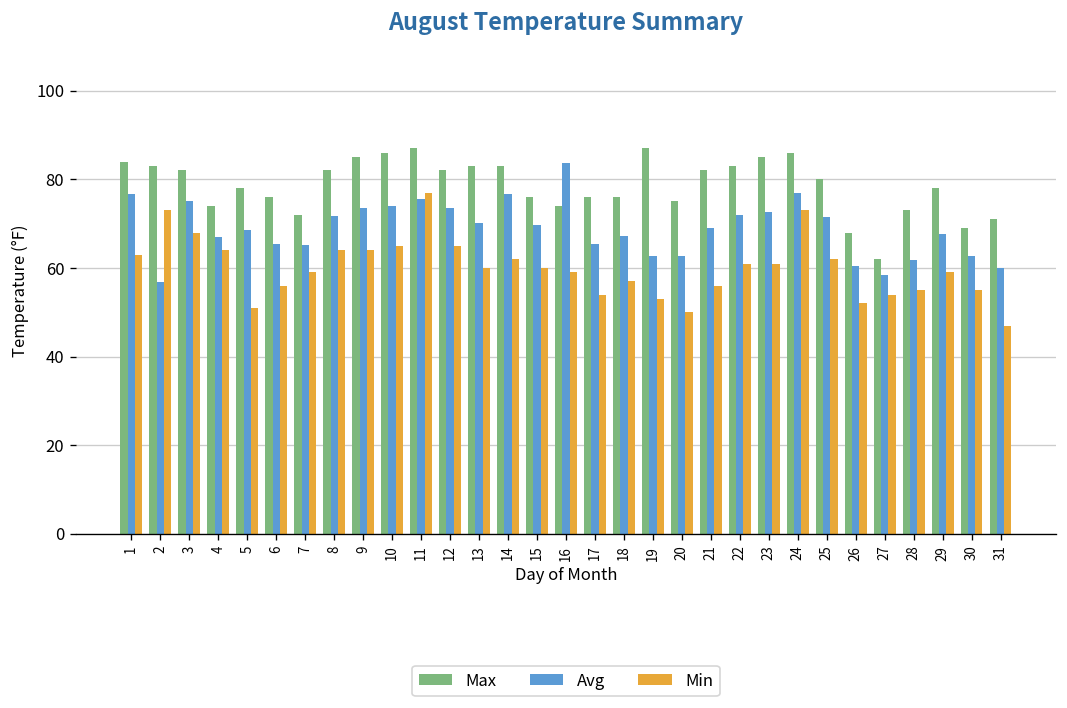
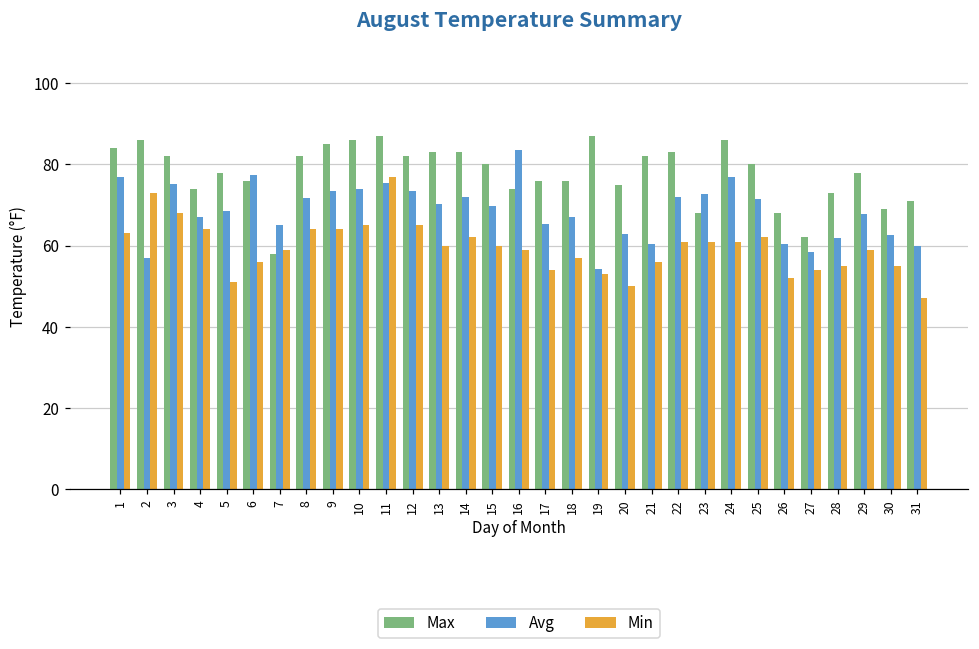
  {
    "Max": {
      "1": 84,
-     "2": 83,
+     "2": 86,
      "3": 82,
      "4": 74,
      "5": 78,
      "6": 76,
-     "7": 72,
+     "7": 58,
      "8": 82,
      "9": 85,
      "10": 86,
      "11": 87,
      "12": 82,
      "13": 83,
      "14": 83,
-     "15": 76,
+     "15": 80,
      "16": 74,
      "17": 76,
      "18": 76,
      "19": 87,
      "20": 75,
      "21": 82,
      "22": 83,
-     "23": 85,
+     "23": 68,
      "24": 86,
      "25": 80,
      "26": 68,
      "27": 62,
      "28": 73,
      "29": 78,
      "30": 69,
      "31": 71
    },
    "Avg": {
      "1": 77,
      "2": 57,
      "3": 75,
      "4": 67,
      "5": 69,
-     "6": 66,
+     "6": 78,
      "7": 65,
      "8": 72,
      "9": 74,
      "10": 74,
      "11": 76,
      "12": 74,
      "13": 70,
-     "14": 77,
+     "14": 72,
      "15": 70,
      "16": 84,
      "17": 65,
      "18": 67,
-     "19": 63,
+     "19": 54,
      "20": 63,
-     "21": 69,
+     "21": 61,
      "22": 72,
      "23": 73,
      "24": 77,
      "25": 72,
      "26": 60,
      "27": 59,
      "28": 62,
      "29": 68,
      "30": 63,
      "31": 60
    },
    "Min": {
      "1": 63,
      "2": 73,
      "3": 68,
      "4": 64,
      "5": 51,
      "6": 56,
      "7": 59,
      "8": 64,
      "9": 64,
      "10": 65,
      "11": 77,
      "12": 65,
      "13": 60,
      "14": 62,
      "15": 60,
      "16": 59,
      "17": 54,
      "18": 57,
      "19": 53,
      "20": 50,
      "21": 56,
      "22": 61,
      "23": 61,
-     "24": 73,
+     "24": 61,
      "25": 62,
      "26": 52,
      "27": 54,
      "28": 55,
      "29": 59,
      "30": 55,
      "31": 47
    }
  }
